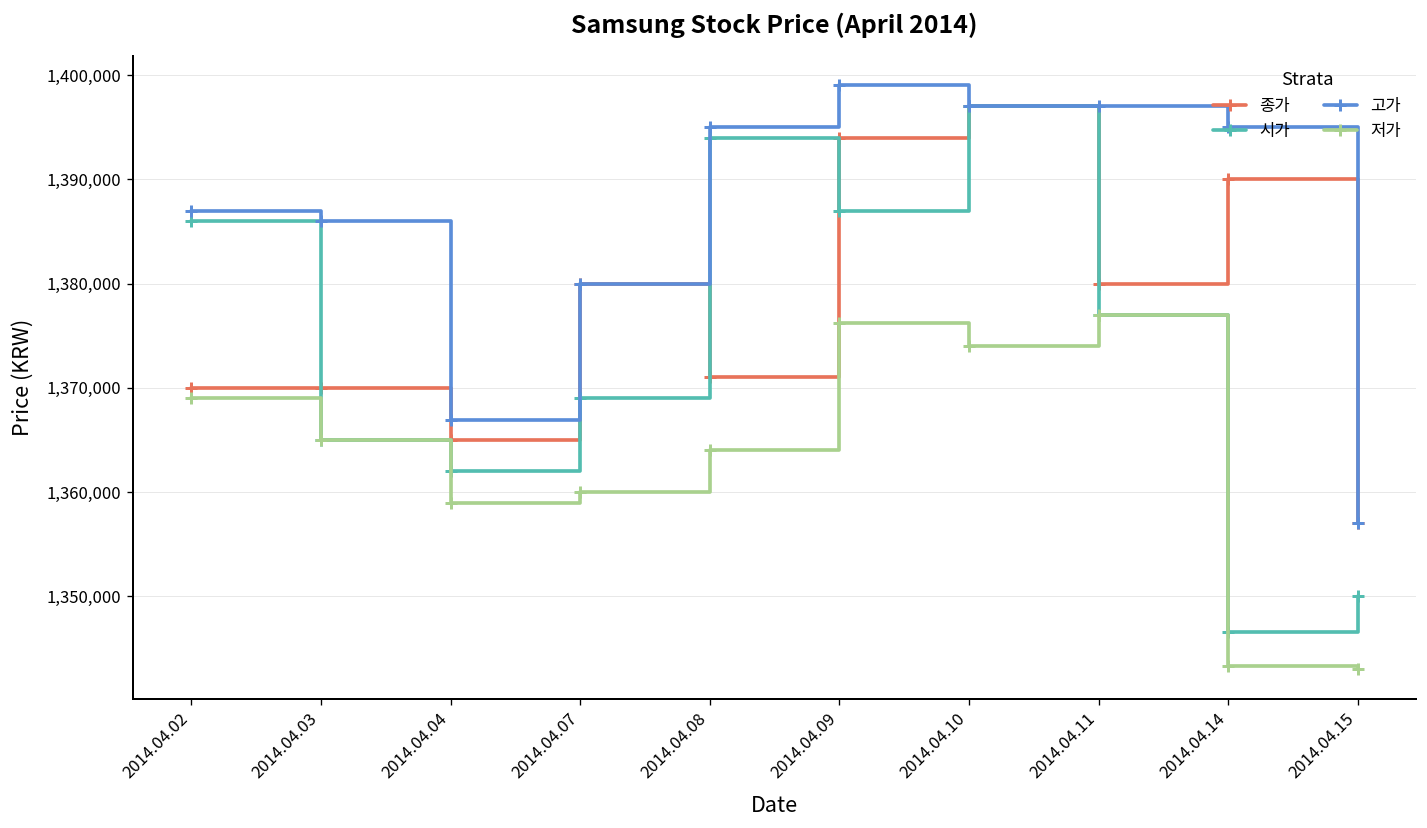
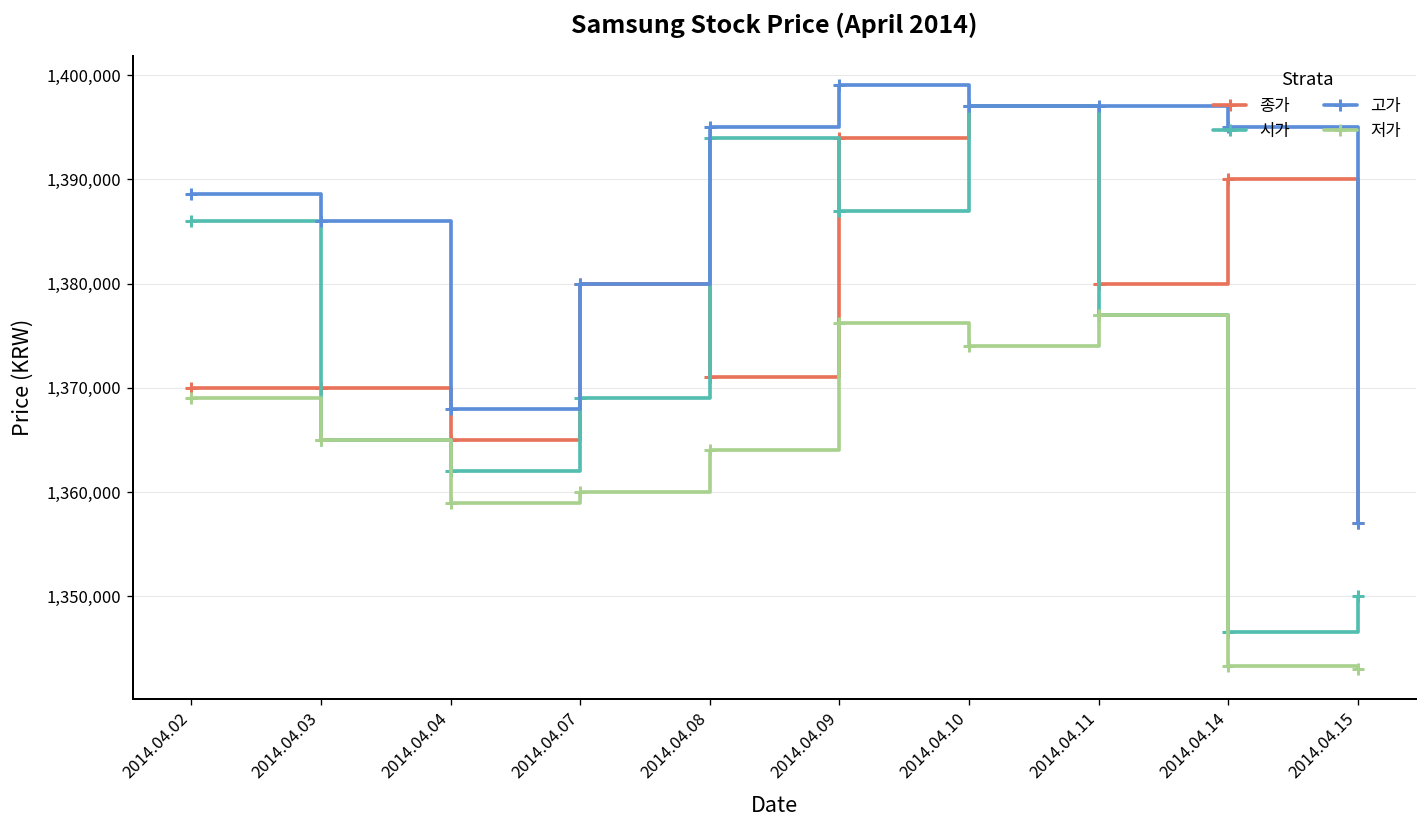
  {
    "종가": {
      "2014.04.02": "1,370,000",
      "2014.04.03": "1,370,000",
      "2014.04.04": "1,365,000",
      "2014.04.08": "1,371,000",
      "2014.04.09": "1,394,000",
      "2014.04.11": "1,380,000",
      "2014.04.14": "1,390,000"
    },
    "시가": {
      "2014.04.02": "1,386,000",
      "2014.04.04": "1,362,000",
      "2014.04.07": "1,369,000",
      "2014.04.08": "1,394,000",
      "2014.04.09": "1,387,000",
      "2014.04.14": "1,347,000",
      "2014.04.15": "1,350,000"
    },
    "고가": {
-     "2014.04.02": "1,387,000",
+     "2014.04.02": "1,389,000",
      "2014.04.03": "1,386,000",
-     "2014.04.04": "1,367,000",
+     "2014.04.04": "1,368,000",
      "2014.04.08": "1,395,000",
      "2014.04.09": "1,399,000",
      "2014.04.11": "1,397,000",
      "2014.04.14": "1,395,000"
    },
    "저가": {
      "2014.04.02": "1,369,000",
      "2014.04.04": "1,359,000",
      "2014.04.07": "1,360,000",
      "2014.04.08": "1,364,000",
      "2014.04.09": "1,376,000",
      "2014.04.10": "1,374,000",
      "2014.04.14": "1,343,000",
      "2014.04.15": "1,343,000"
    }
  }
